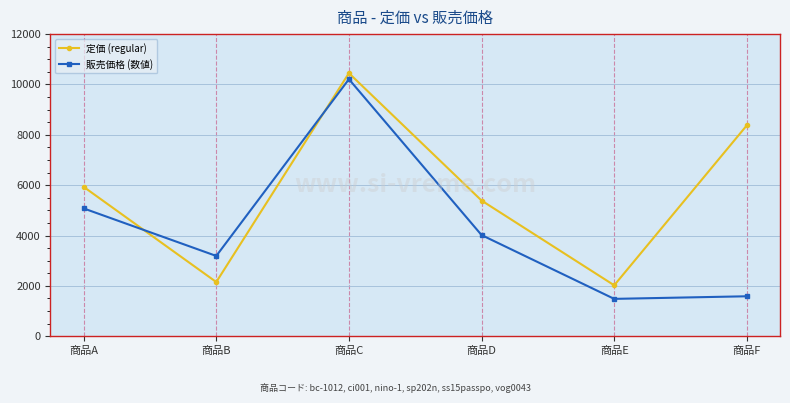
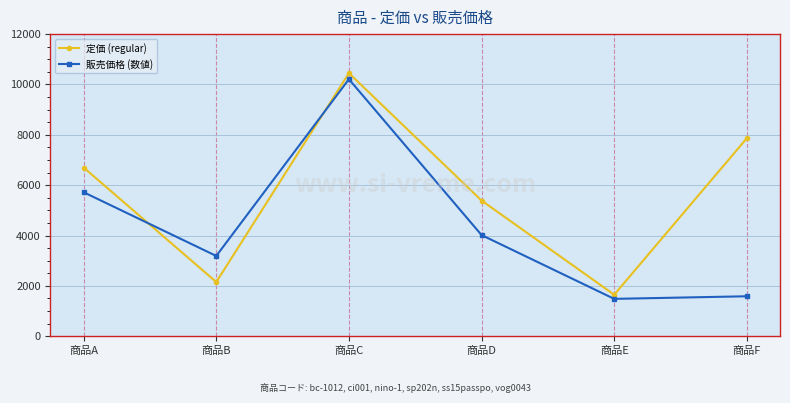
  {
    "定価 (regular)": {
-     "商品A": 5900,
+     "商品A": 6700,
      "商品B": 2200,
      "商品C": 10500,
      "商品D": 5400,
-     "商品E": 2000,
-     "商品F": 8400
+     "商品E": 1700,
+     "商品F": 7900
    },
    "販売価格 (数値)": {
-     "商品A": 5100,
+     "商品A": 5700,
      "商品B": 3200,
      "商品C": 10200,
      "商品D": 4000,
      "商品E": 1500,
      "商品F": 1600
    }
  }
